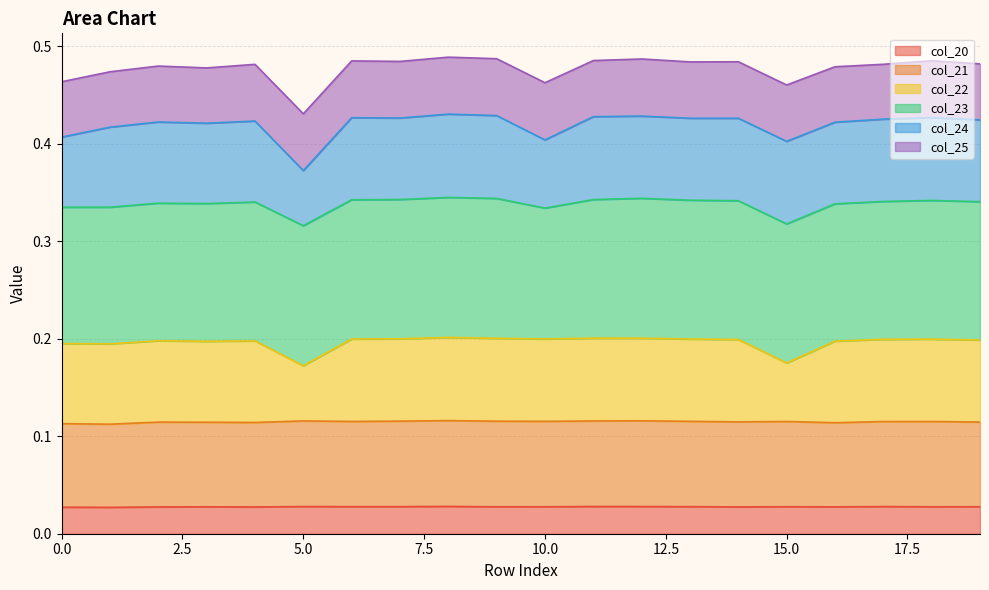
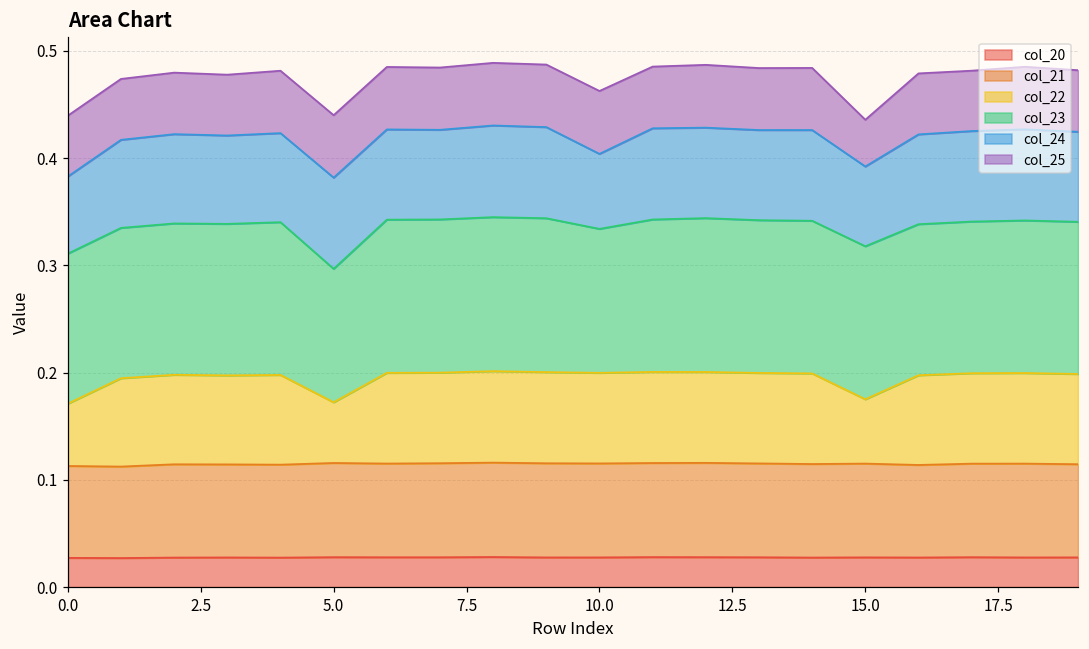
  {
    "col_22": {
-     "0.0": 0.08,
+     "0.0": 0.06,
      "5.0": 0.06,
      "10.0": 0.08,
      "15.0": 0.06
    },
    "col_23": {
      "0.0": 0.14,
-     "5.0": 0.14,
+     "5.0": 0.12,
      "10.0": 0.13,
      "15.0": 0.14
    },
    "col_24": {
      "0.0": 0.07,
-     "5.0": 0.06,
+     "5.0": 0.09,
      "10.0": 0.07,
-     "15.0": 0.08
+     "15.0": 0.07
    },
    "col_25": {
      "0.0": 0.06,
      "5.0": 0.06,
      "10.0": 0.06,
-     "15.0": 0.06
+     "15.0": 0.04
    }
  }
